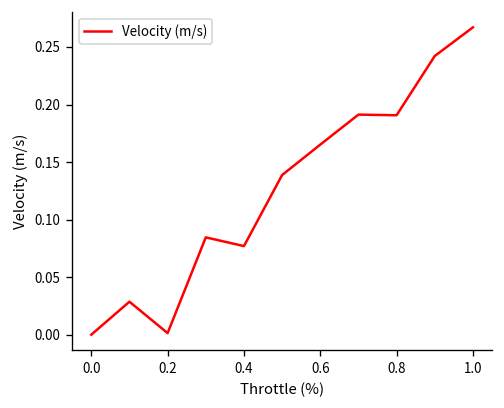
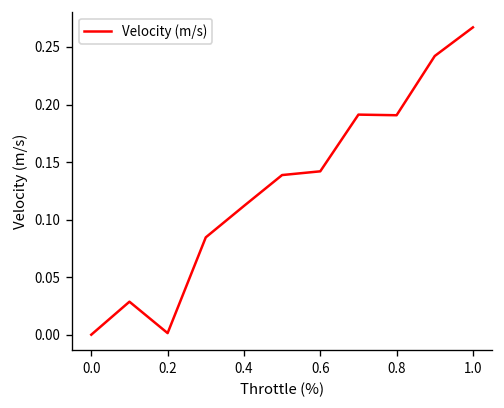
  {
    "0.0": 0.00,
    "0.2": 0.00,
-   "0.4": 0.08,
-   "0.6": 0.17,
+   "0.4": 0.11,
+   "0.6": 0.14,
    "0.8": 0.19,
    "1.0": 0.27
  }
